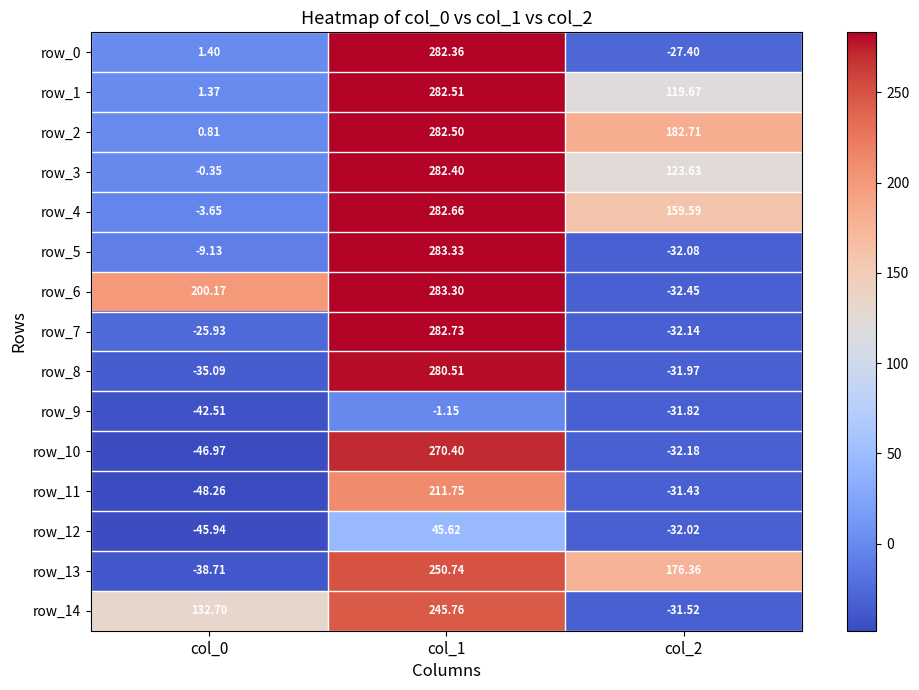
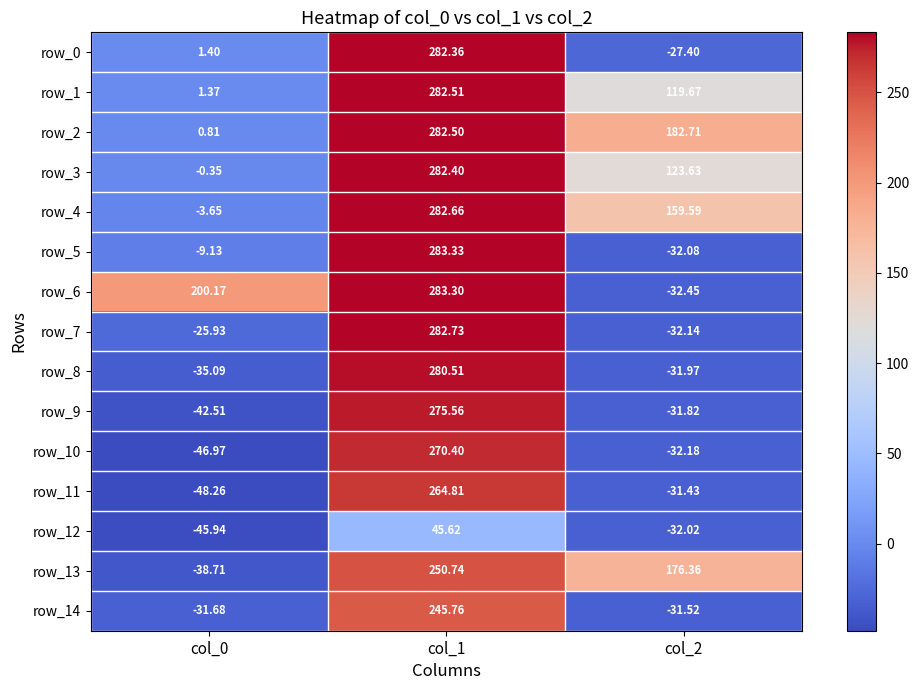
  {
    "row_0": {
      "col_0": 1.40,
      "col_1": 282.36,
      "col_2": -27.40
    },
    "row_1": {
      "col_0": 1.37,
      "col_1": 282.51
    },
    "row_2": {
      "col_0": 0.81,
      "col_1": 282.50,
      "col_2": 182.71
    },
    "row_3": {
      "col_0": -0.35,
      "col_1": 282.40
    },
    "row_4": {
      "col_0": -3.65,
      "col_1": 282.66,
      "col_2": 159.59
    },
    "row_5": {
      "col_0": -9.13,
      "col_1": 283.33,
      "col_2": -32.08
    },
    "row_6": {
      "col_0": 200.17,
      "col_1": 283.30,
      "col_2": -32.45
    },
    "row_7": {
      "col_0": -25.93,
      "col_1": 282.73,
      "col_2": -32.14
    },
    "row_8": {
      "col_0": -35.09,
      "col_1": 280.51,
      "col_2": -31.97
    },
    "row_9": {
      "col_0": -42.51,
-     "col_1": -1.15,
+     "col_1": 275.56,
      "col_2": -31.82
    },
    "row_10": {
      "col_0": -46.97,
      "col_1": 270.40,
      "col_2": -32.18
    },
    "row_11": {
      "col_0": -48.26,
-     "col_1": 211.75,
+     "col_1": 264.81,
      "col_2": -31.43
    },
    "row_12": {
      "col_0": -45.94,
      "col_1": 45.62,
      "col_2": -32.02
    },
    "row_13": {
      "col_0": -38.71,
      "col_1": 250.74,
      "col_2": 176.36
    },
    "row_14": {
-     "col_0": 132.70,
+     "col_0": -31.68,
      "col_1": 245.76,
      "col_2": -31.52
    }
  }
